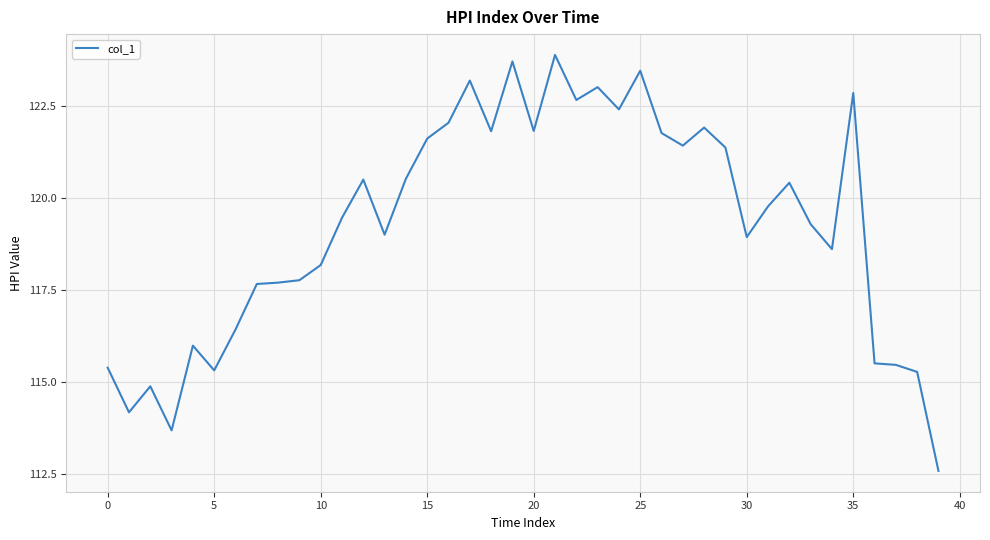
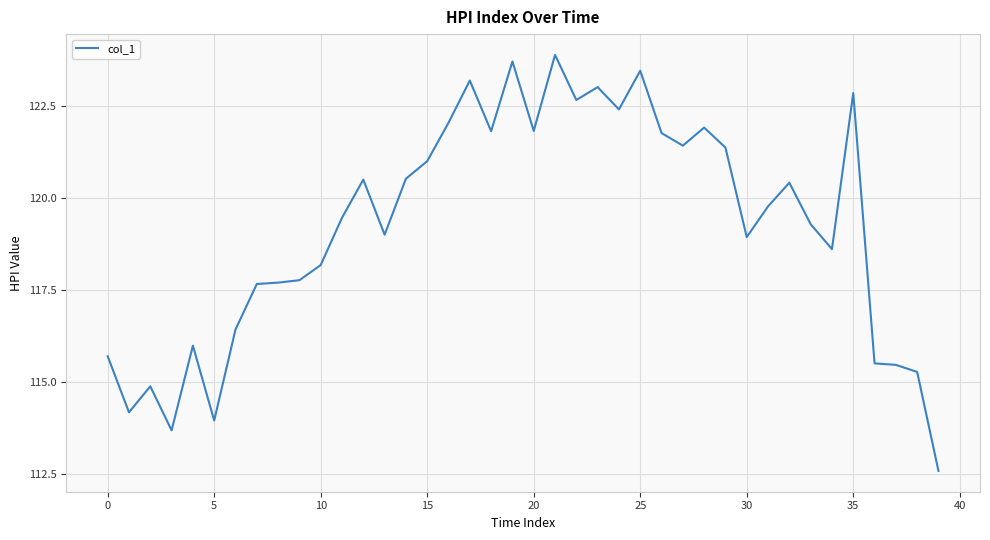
  {
-   "0": 115.4,
-   "5": 115.3,
+   "0": 115.7,
+   "5": 114.0,
    "10": 118.2,
-   "15": 121.6,
+   "15": 121.0,
    "20": 121.8,
    "25": 123.5,
    "30": 118.9,
    "35": 122.9
  }
